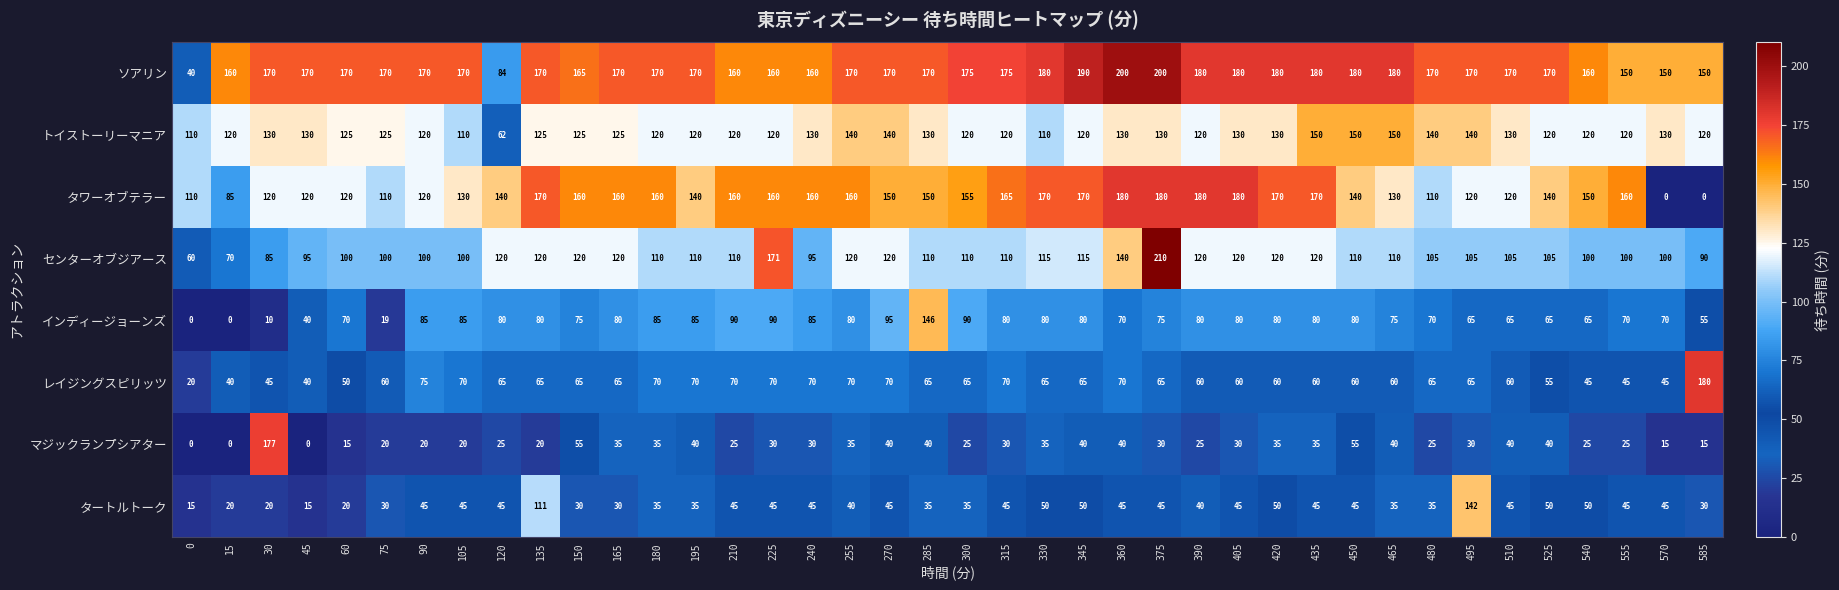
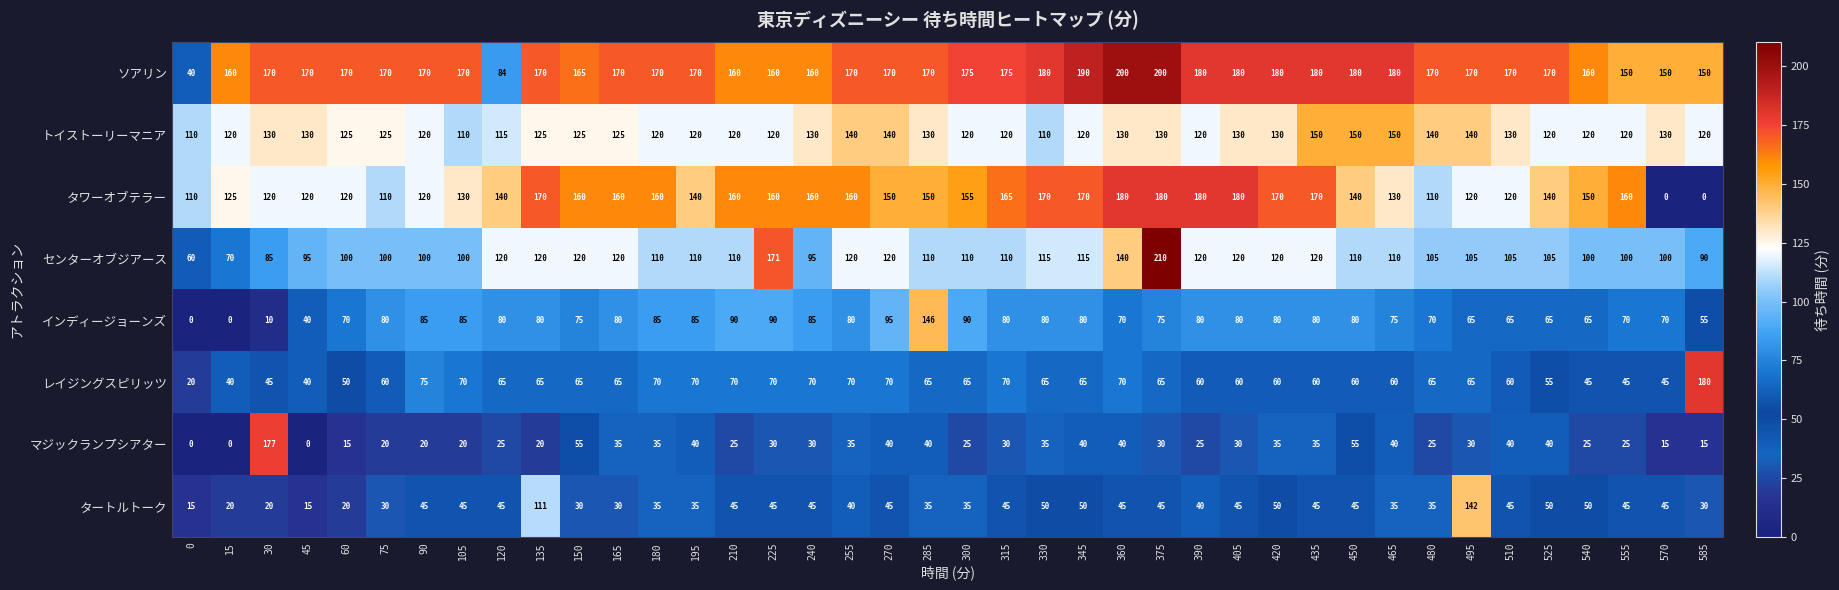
  {
    "トイストーリーマニア": {
      "0": 110,
      "15": 120,
      "30": 130,
      "45": 130,
      "60": 125,
      "75": 125,
      "90": 120,
      "105": 110,
-     "120": 62,
+     "120": 115,
      "135": 125,
      "150": 125,
      "165": 125,
      "180": 120,
      "195": 120,
      "210": 120,
      "225": 120,
      "240": 130,
      "255": 140,
      "270": 140,
      "285": 130,
      "300": 120,
      "315": 120,
      "330": 110,
      "345": 120,
      "360": 130,
      "375": 130,
      "390": 120,
      "405": 130,
      "420": 130,
      "435": 150,
      "450": 150,
      "465": 150,
      "480": 140,
      "495": 140,
      "510": 130,
      "525": 120,
      "540": 120,
      "555": 120,
      "570": 130,
      "585": 120
    },
    "タワーオブテラー": {
      "0": 110,
-     "15": 85,
+     "15": 125,
      "30": 120,
      "45": 120,
      "60": 120,
      "75": 110,
      "90": 120,
      "105": 130,
      "120": 140,
      "135": 170,
      "150": 160,
      "165": 160,
      "180": 160,
      "195": 140,
      "210": 160,
      "225": 160,
      "240": 160,
      "255": 160,
      "270": 150,
      "285": 150,
      "300": 155,
      "315": 165,
      "330": 170,
      "345": 170,
      "360": 180,
      "375": 180,
      "390": 180,
      "405": 180,
      "420": 170,
      "435": 170,
      "450": 140,
      "465": 130,
      "480": 110,
      "495": 120,
      "510": 120,
      "525": 140,
      "540": 150,
      "555": 160,
      "570": 0,
      "585": 0
    },
    "インディージョーンズ": {
      "0": 0,
      "15": 0,
      "30": 10,
      "45": 40,
      "60": 70,
-     "75": 19,
+     "75": 80,
      "90": 85,
      "105": 85,
      "120": 80,
      "135": 80,
      "150": 75,
      "165": 80,
      "180": 85,
      "195": 85,
      "210": 90,
      "225": 90,
      "240": 85,
      "255": 80,
      "270": 95,
      "285": 146,
      "300": 90,
      "315": 80,
      "330": 80,
      "345": 80,
      "360": 70,
      "375": 75,
      "390": 80,
      "405": 80,
      "420": 80,
      "435": 80,
      "450": 80,
      "465": 75,
      "480": 70,
      "495": 65,
      "510": 65,
      "525": 65,
      "540": 65,
      "555": 70,
      "570": 70,
      "585": 55
    }
  }
